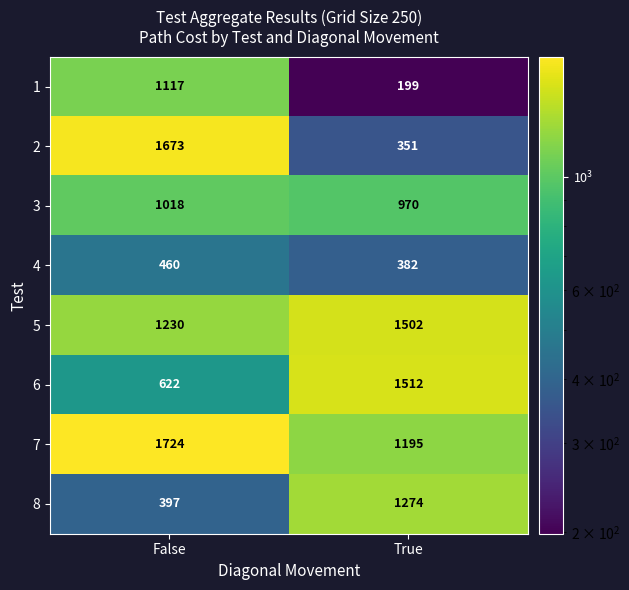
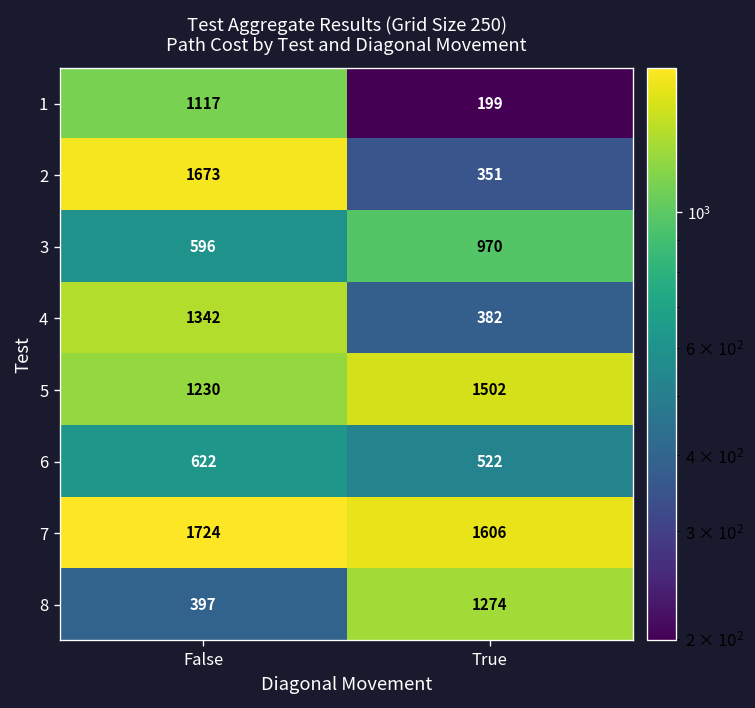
  {
    "1": {
      "False": 1117,
      "True": 199
    },
    "2": {
      "False": 1673,
      "True": 351
    },
    "3": {
-     "False": 1018,
+     "False": 596,
      "True": 970
    },
    "4": {
-     "False": 460,
+     "False": 1342,
      "True": 382
    },
    "5": {
      "False": 1230,
      "True": 1502
    },
    "6": {
      "False": 622,
-     "True": 1512
+     "True": 522
    },
    "7": {
      "False": 1724,
-     "True": 1195
+     "True": 1606
    },
    "8": {
      "False": 397,
      "True": 1274
    }
  }
